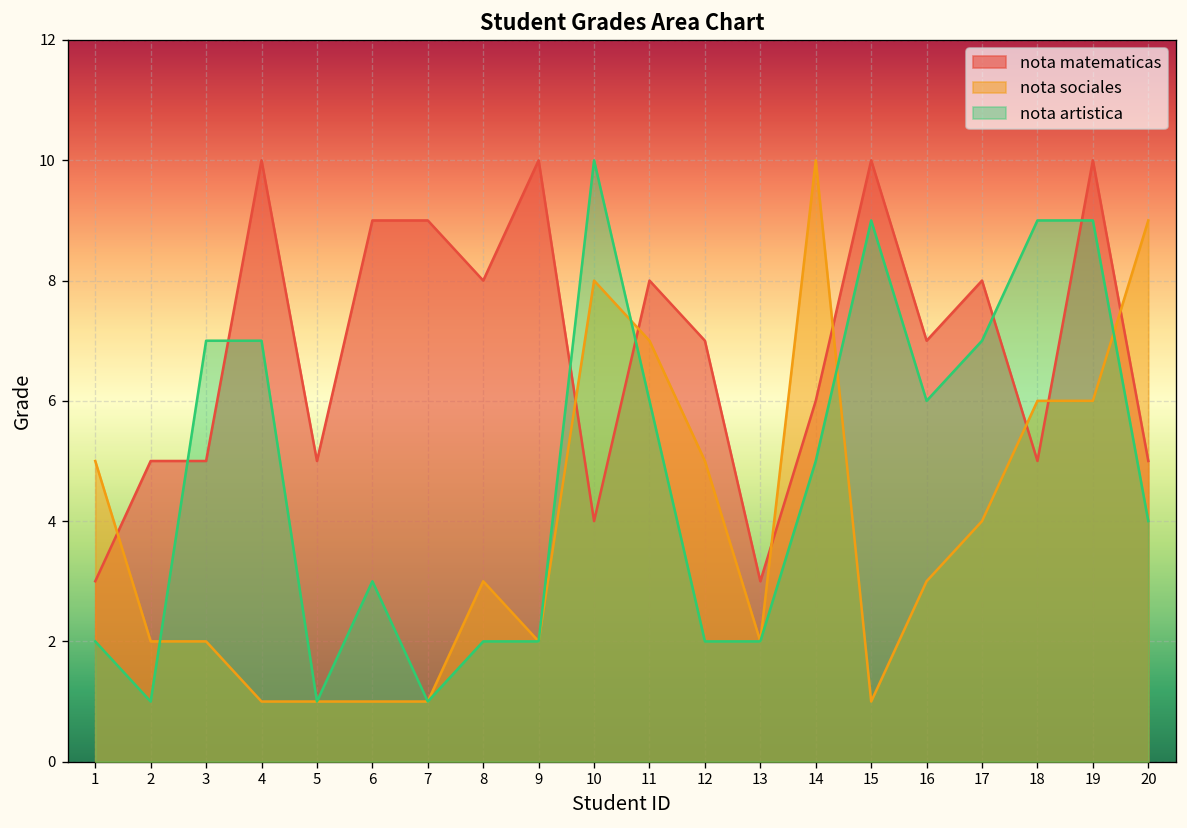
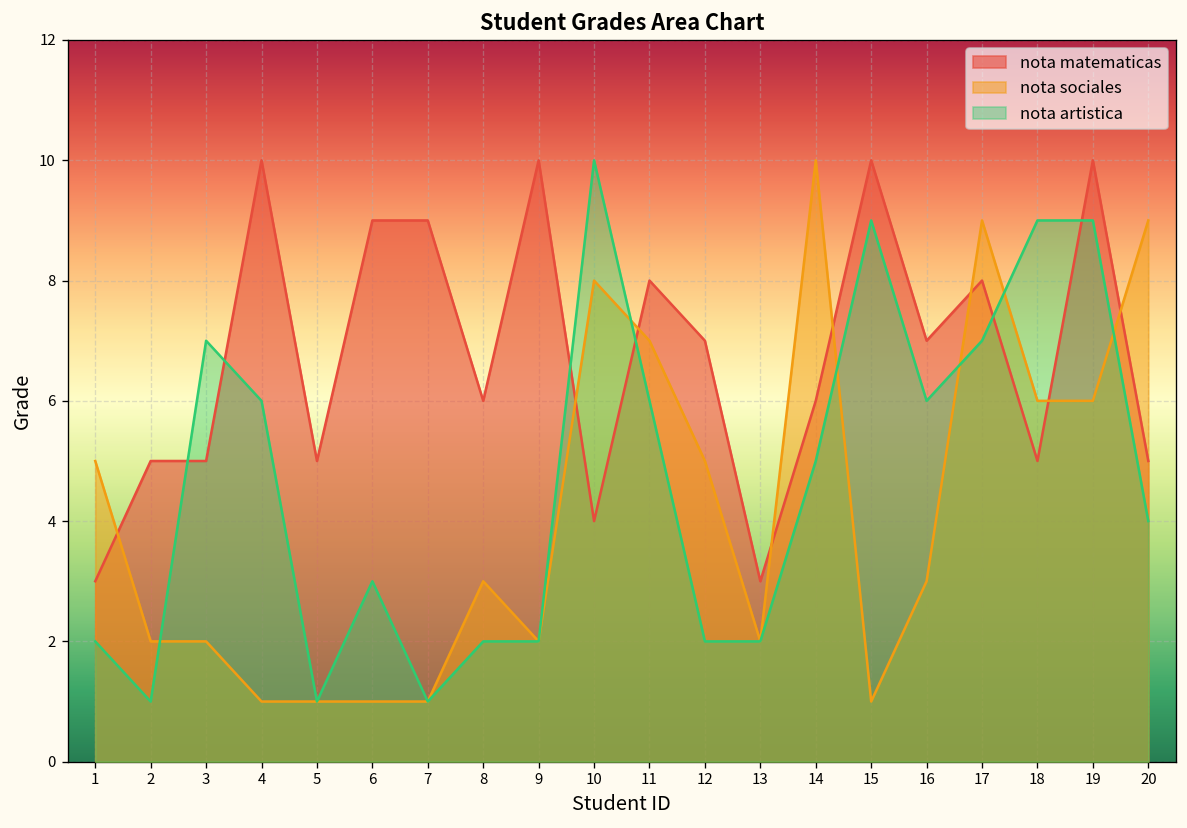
  {
    "nota matematicas": {
      "1": 3,
      "2": 5,
      "3": 5,
      "4": 10,
      "5": 5,
      "6": 9,
      "7": 9,
-     "8": 8,
+     "8": 6,
      "9": 10,
      "10": 4,
      "11": 8,
      "12": 7,
      "13": 3,
      "14": 6,
      "15": 10,
      "16": 7,
      "17": 8,
      "18": 5,
      "19": 10,
      "20": 5
    },
    "nota sociales": {
      "1": 5,
      "2": 2,
      "3": 2,
      "4": 1,
      "6": 1,
      "8": 3,
      "10": 8,
      "11": 7,
      "12": 5,
      "14": 10,
      "15": 1,
      "16": 3,
-     "17": 4,
+     "17": 9,
      "18": 6,
      "19": 6,
      "20": 9
    },
    "nota artistica": {
      "1": 2,
      "2": 1,
      "3": 7,
-     "4": 7,
+     "4": 6,
      "6": 3,
      "8": 2,
      "10": 10,
      "11": 6,
      "12": 2,
      "14": 5,
      "15": 9,
      "16": 6,
      "17": 7,
      "18": 9,
      "19": 9,
      "20": 4
    }
  }
